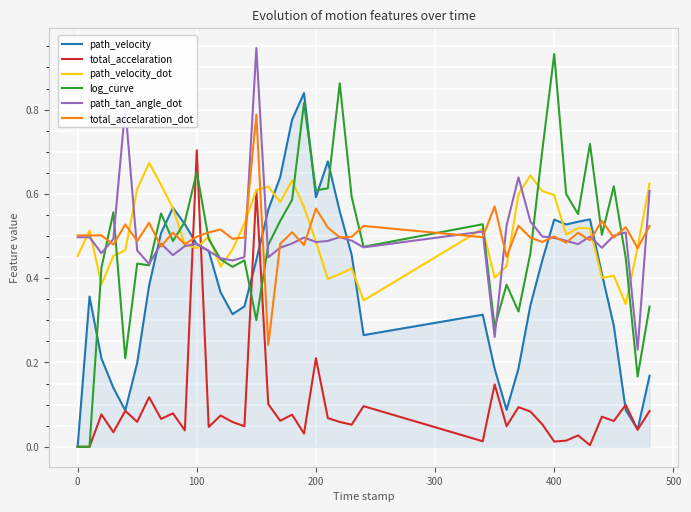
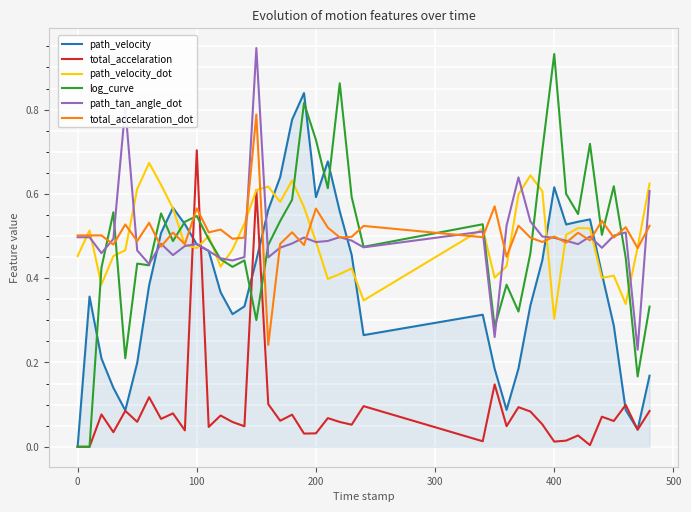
  {
    "path_velocity": {
      "200": 0.59,
-     "400": 0.54
+     "400": 0.62
    },
    "total_accelaration": {
      "100": 0.70,
-     "200": 0.21,
+     "200": 0.03,
      "400": 0.01
    },
    "path_velocity_dot": {
      "0": 0.45,
      "100": 0.47,
-     "400": 0.60
+     "400": 0.30
    },
    "log_curve": {
-     "100": 0.65,
-     "200": 0.61,
+     "100": 0.55,
+     "200": 0.73,
      "400": 0.93
    },
    "total_accelaration_dot": {
-     "100": 0.50,
+     "100": 0.57,
      "200": 0.57
    }
  }
